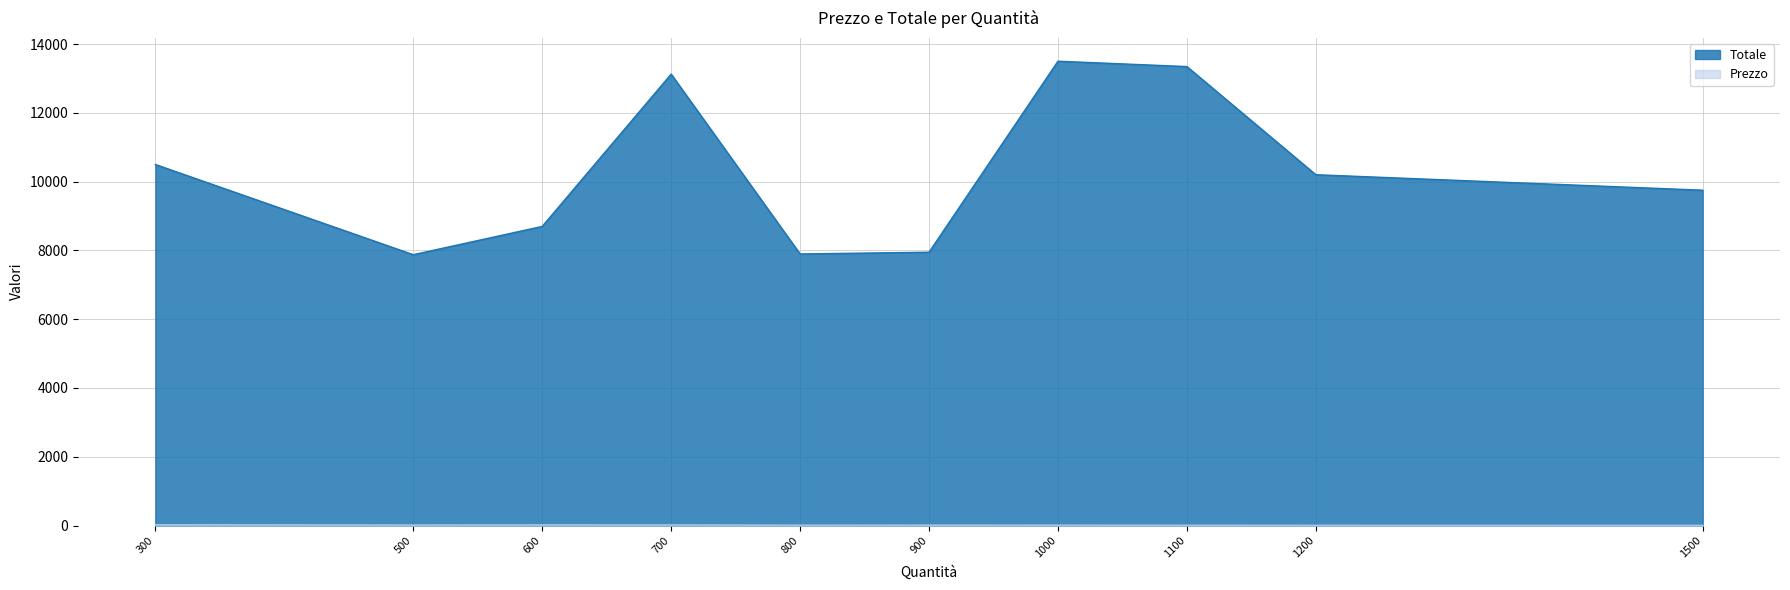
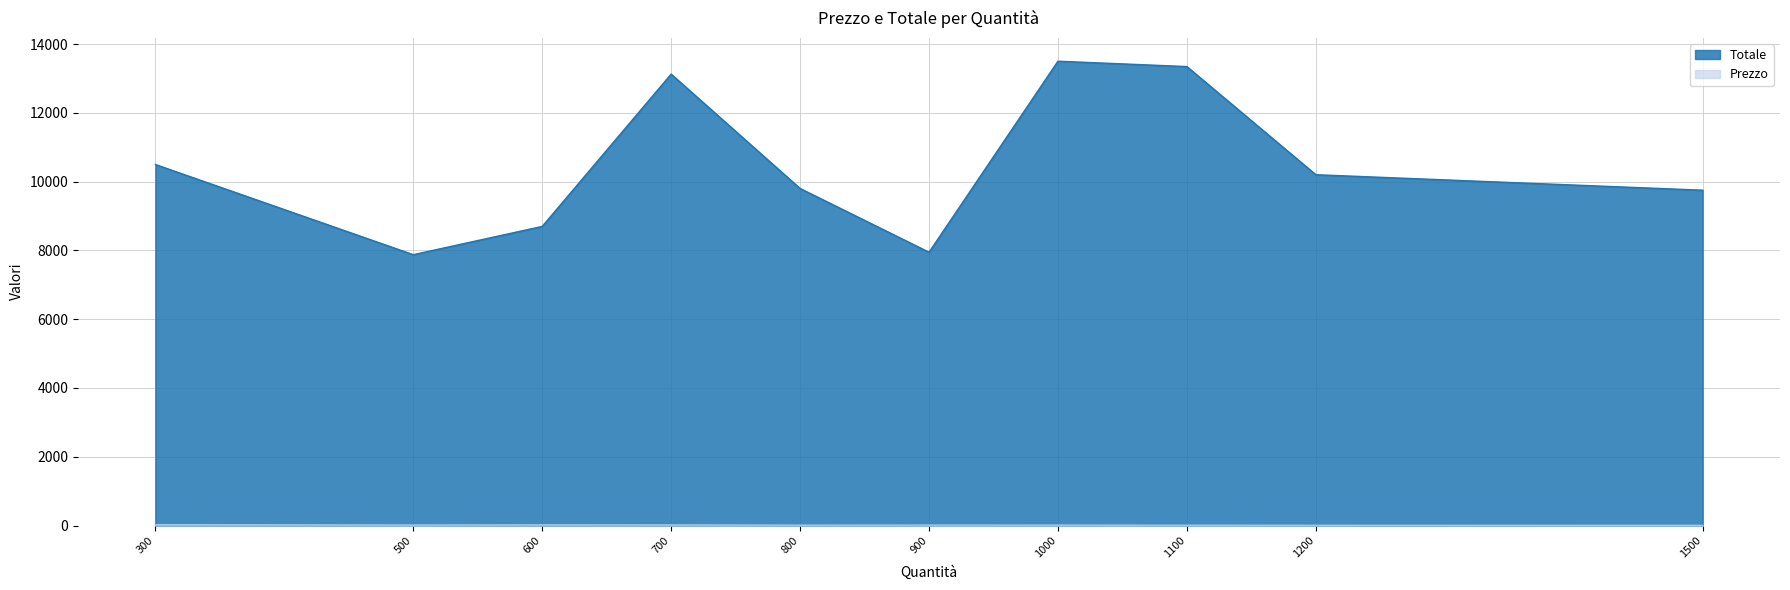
  {
    "Totale": {
      "300": 10500,
      "500": 7900,
      "600": 8700,
      "700": 13100,
-     "800": 7900,
+     "800": 9800,
      "900": 7900,
      "1000": 13500,
      "1100": 13300,
      "1200": 10200,
      "1500": 9800
    },
    "Prezzo": {
      "300": 0,
      "500": 0,
      "600": 0,
      "700": 0,
      "800": 0,
      "900": 0,
      "1000": 0,
      "1100": 0,
      "1200": 0,
      "1500": 0
    }
  }
